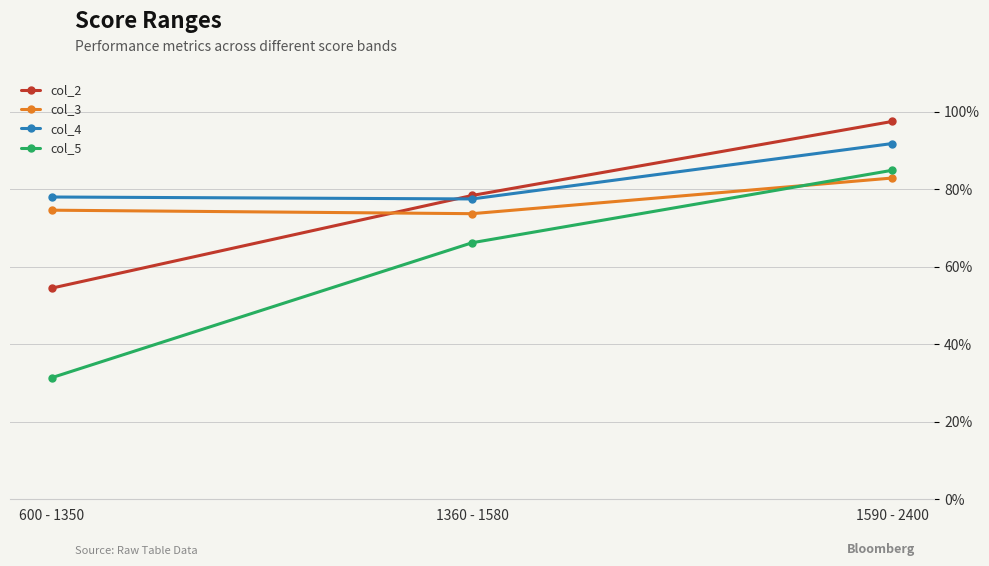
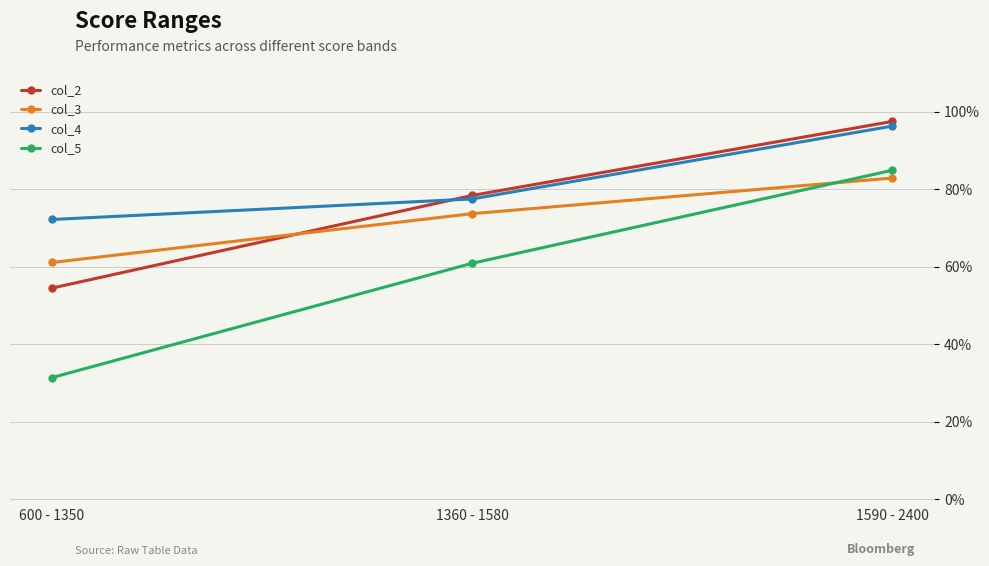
  {
    "col_2": {
      "600 - 1350": "55%",
      "1360 - 1580": "78%",
      "1590 - 2400": "98%"
    },
    "col_3": {
-     "600 - 1350": "75%",
+     "600 - 1350": "61%",
      "1360 - 1580": "74%",
      "1590 - 2400": "83%"
    },
    "col_4": {
-     "600 - 1350": "78%",
+     "600 - 1350": "72%",
      "1360 - 1580": "78%",
-     "1590 - 2400": "92%"
+     "1590 - 2400": "96%"
    },
    "col_5": {
      "600 - 1350": "31%",
-     "1360 - 1580": "66%",
+     "1360 - 1580": "61%",
      "1590 - 2400": "85%"
    }
  }
